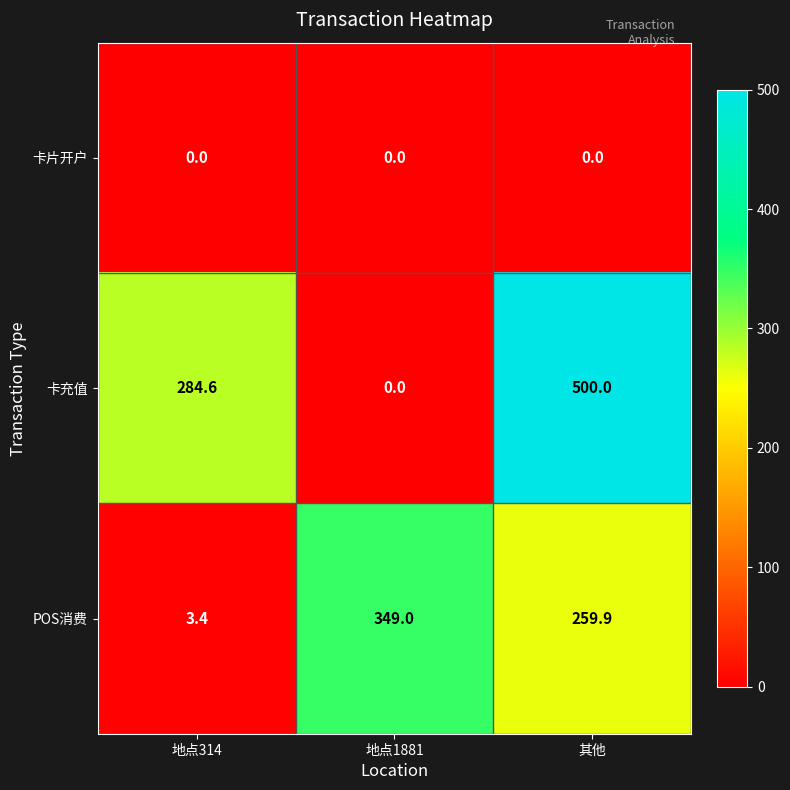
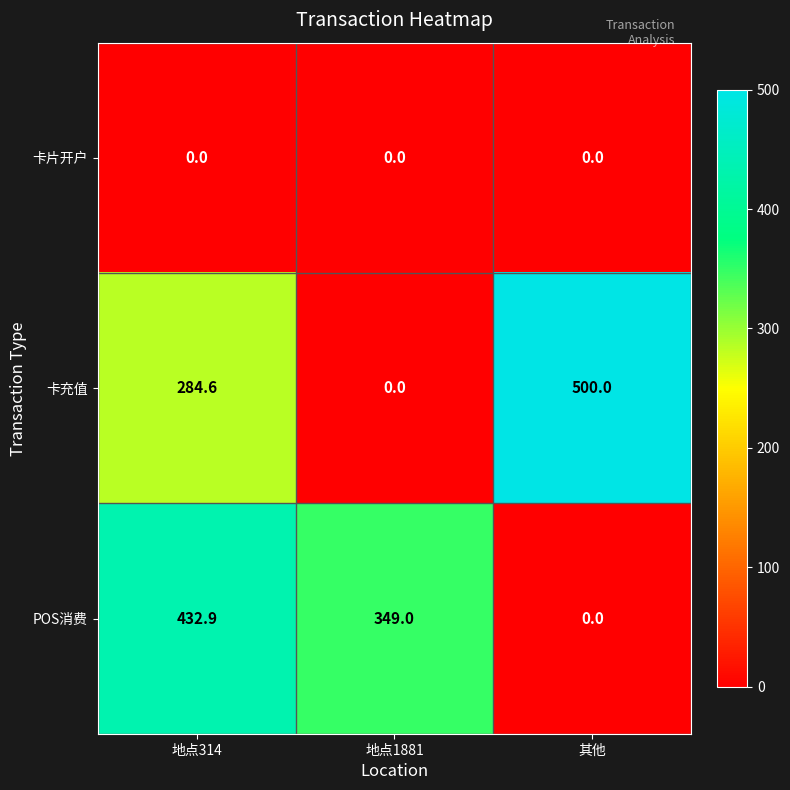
  {
    "卡片开户": {
      "地点314": 0.0,
      "地点1881": 0.0,
      "其他": 0.0
    },
    "卡充值": {
      "地点314": 284.6,
      "地点1881": 0.0,
      "其他": 500.0
    },
    "POS消费": {
-     "地点314": 3.4,
+     "地点314": 432.9,
      "地点1881": 349.0,
-     "其他": 259.9
+     "其他": 0.0
    }
  }
